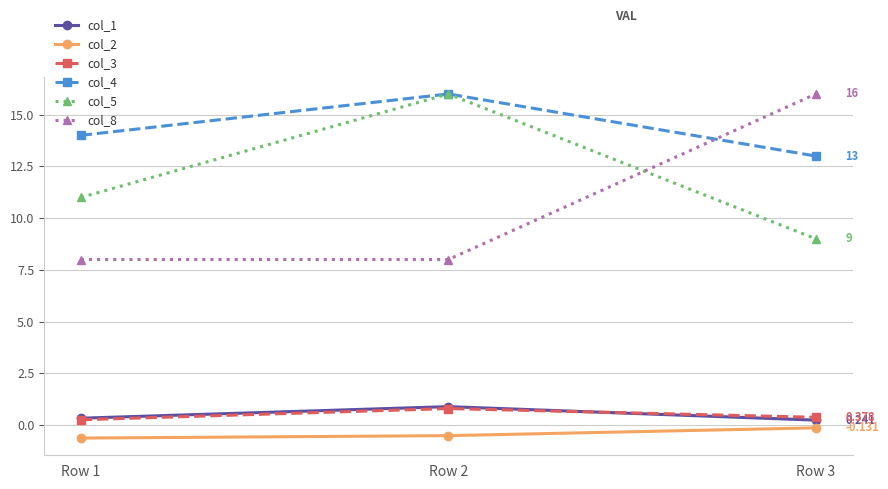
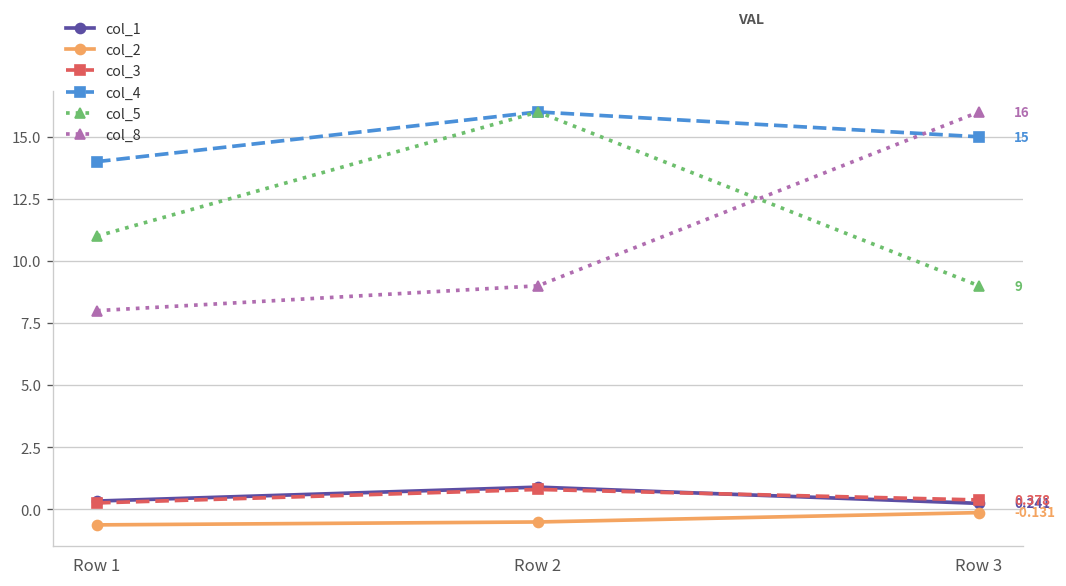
  {
    "col_1": {
      "Row 3": 0.2
    },
    "col_2": {
      "Row 1": -0.6,
      "Row 2": -0.5,
      "Row 3": -0.1
    },
    "col_3": {
      "Row 3": 0.4
    },
    "col_4": {
-     "Row 3": 13
+     "Row 3": 15
    },
    "col_5": {
      "Row 1": 11
    },
    "col_8": {
      "Row 1": 8,
-     "Row 2": 8
+     "Row 2": 9
    }
  }
